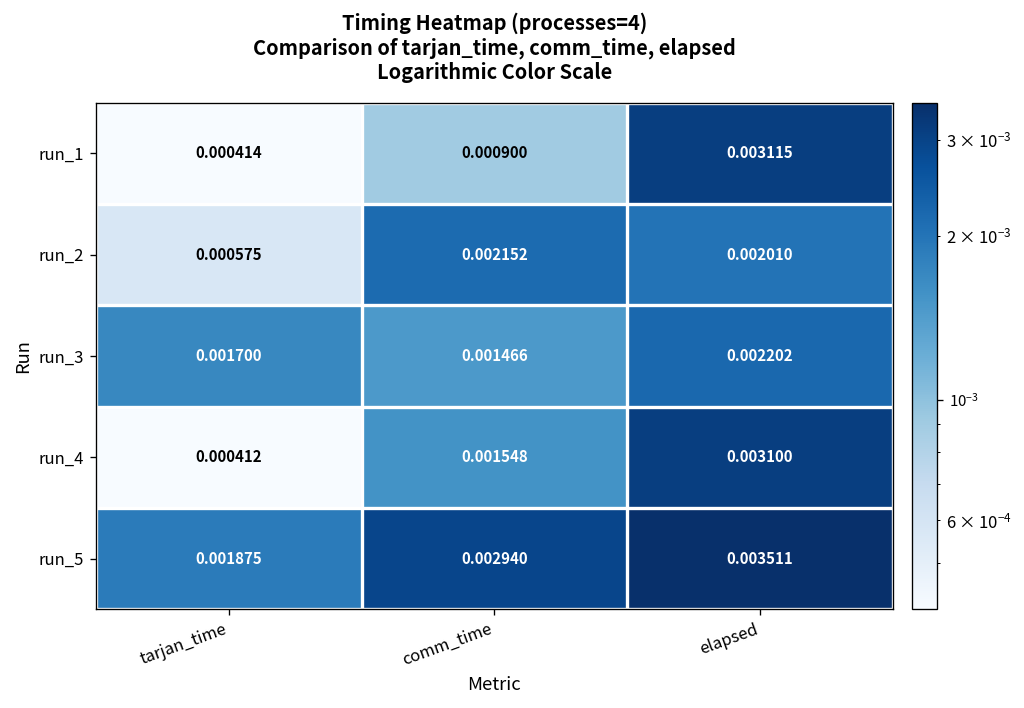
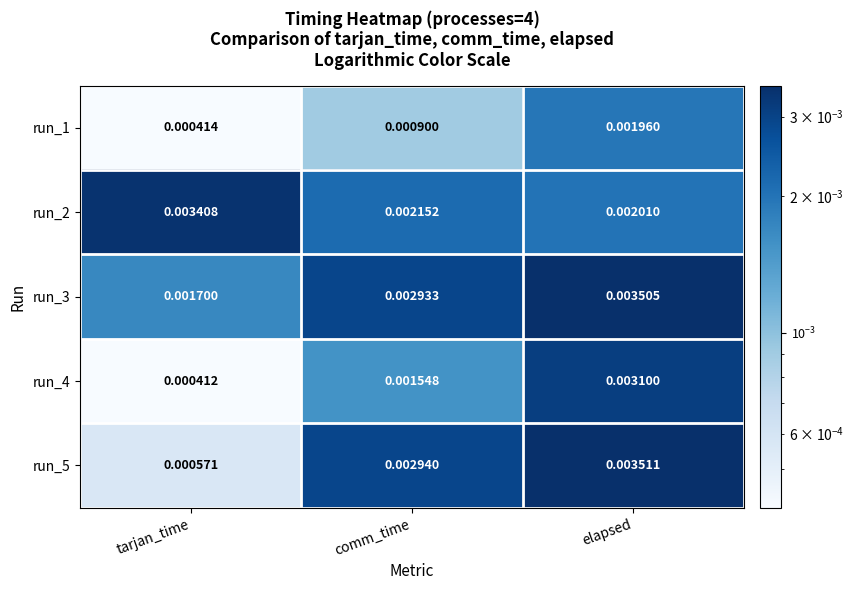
  {
    "run_1": {
      "tarjan_time": 0.000414,
      "comm_time": 0.000900,
-     "elapsed": 0.003115
+     "elapsed": 0.001960
    },
    "run_2": {
-     "tarjan_time": 0.000575,
+     "tarjan_time": 0.003408,
      "comm_time": 0.002152,
      "elapsed": 0.002010
    },
    "run_3": {
      "tarjan_time": 0.001700,
-     "comm_time": 0.001466,
-     "elapsed": 0.002202
+     "comm_time": 0.002933,
+     "elapsed": 0.003505
    },
    "run_4": {
      "tarjan_time": 0.000412,
      "comm_time": 0.001548,
      "elapsed": 0.003100
    },
    "run_5": {
-     "tarjan_time": 0.001875,
+     "tarjan_time": 0.000571,
      "comm_time": 0.002940,
      "elapsed": 0.003511
    }
  }
